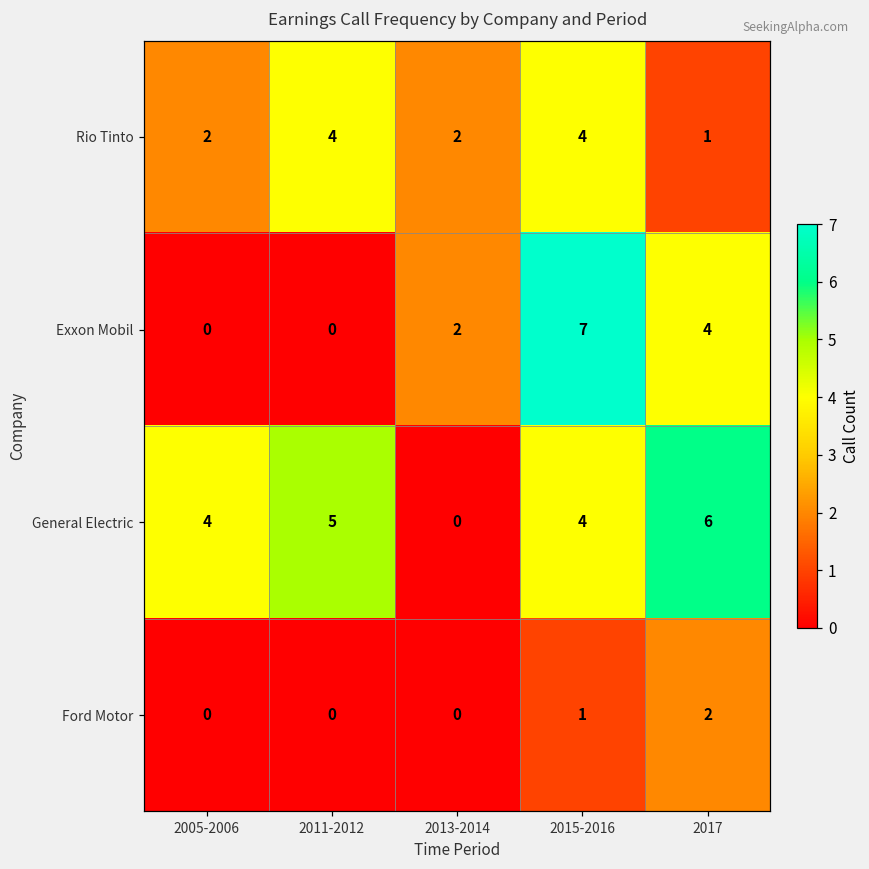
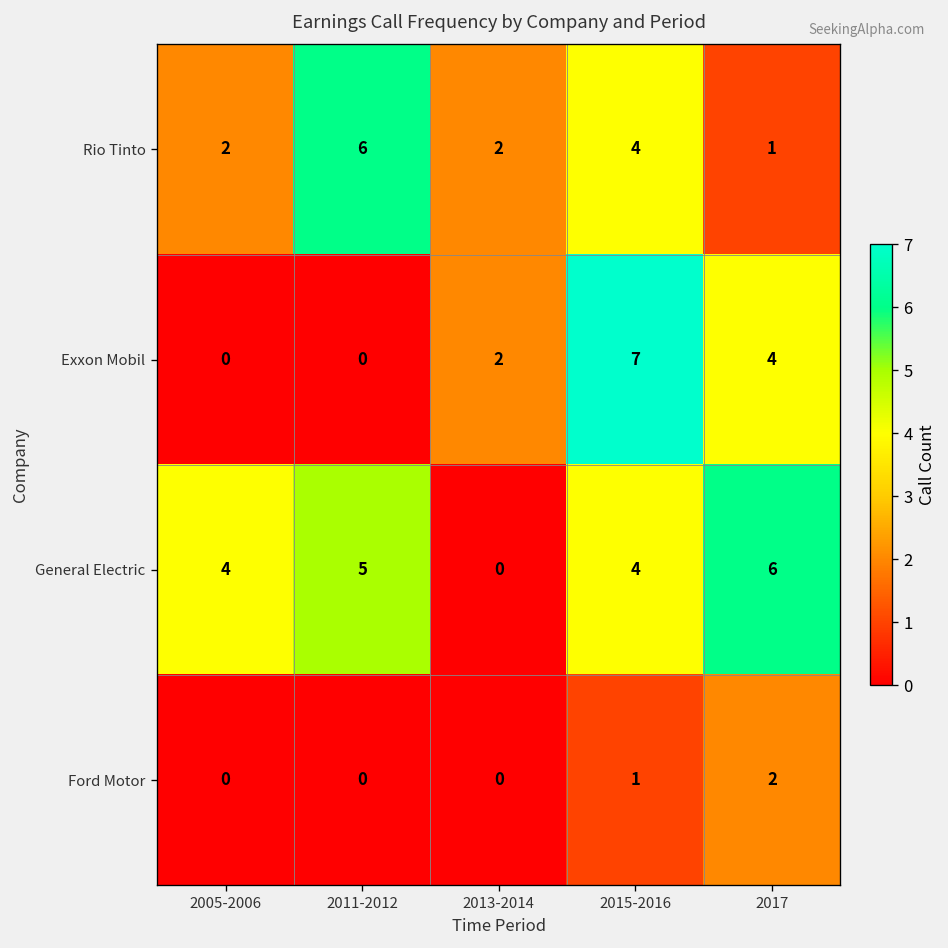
  {
    "Rio Tinto": {
      "2005-2006": 2,
-     "2011-2012": 4,
+     "2011-2012": 6,
      "2013-2014": 2,
      "2015-2016": 4,
      "2017": 1
    },
    "Exxon Mobil": {
      "2005-2006": 0,
      "2011-2012": 0,
      "2013-2014": 2,
      "2015-2016": 7,
      "2017": 4
    },
    "General Electric": {
      "2005-2006": 4,
      "2011-2012": 5,
      "2013-2014": 0,
      "2015-2016": 4,
      "2017": 6
    },
    "Ford Motor": {
      "2005-2006": 0,
      "2011-2012": 0,
      "2013-2014": 0,
      "2015-2016": 1,
      "2017": 2
    }
  }
